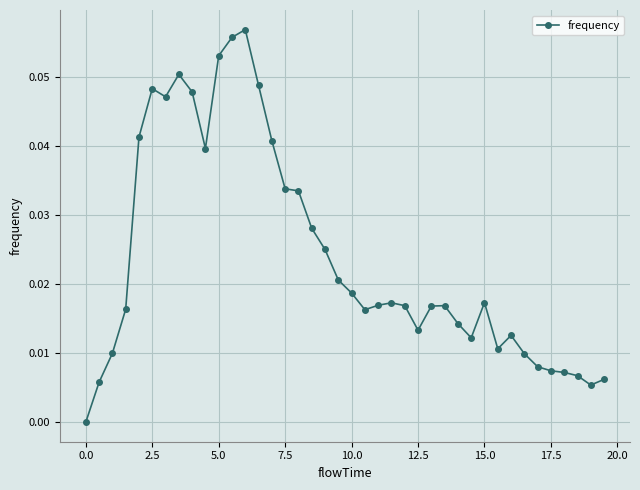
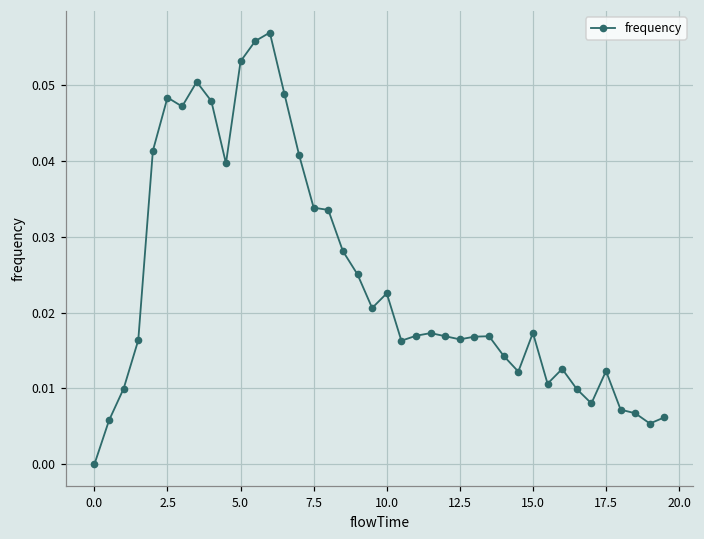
  {
    "0.0": 0.000,
    "2.5": 0.048,
    "5.0": 0.053,
    "7.5": 0.034,
-   "10.0": 0.019,
-   "12.5": 0.013,
+   "10.0": 0.023,
+   "12.5": 0.016,
    "15.0": 0.017,
-   "17.5": 0.007
+   "17.5": 0.012
  }
